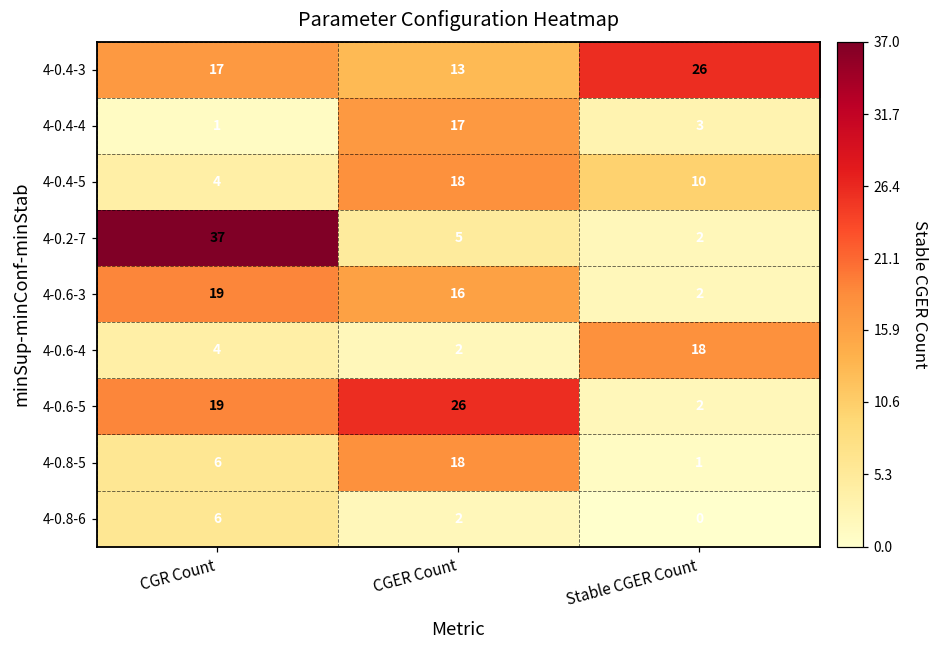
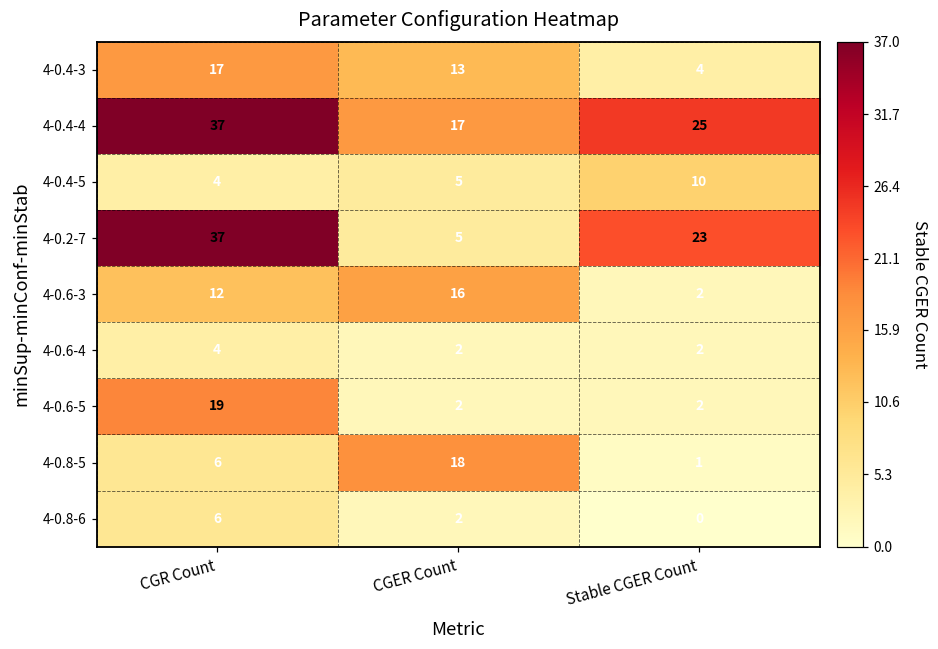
  {
    "4-0.4-3": {
      "CGR Count": 17,
      "CGER Count": 13,
-     "Stable CGER Count": 26
+     "Stable CGER Count": 4
    },
    "4-0.4-4": {
-     "CGR Count": 1,
+     "CGR Count": 37,
      "CGER Count": 17,
-     "Stable CGER Count": 3
+     "Stable CGER Count": 25
    },
    "4-0.4-5": {
      "CGR Count": 4,
-     "CGER Count": 18,
+     "CGER Count": 5,
      "Stable CGER Count": 10
    },
    "4-0.2-7": {
      "CGR Count": 37,
      "CGER Count": 5,
-     "Stable CGER Count": 2
+     "Stable CGER Count": 23
    },
    "4-0.6-3": {
-     "CGR Count": 19,
+     "CGR Count": 12,
      "CGER Count": 16,
      "Stable CGER Count": 2
    },
    "4-0.6-4": {
      "CGR Count": 4,
      "CGER Count": 2,
-     "Stable CGER Count": 18
+     "Stable CGER Count": 2
    },
    "4-0.6-5": {
      "CGR Count": 19,
-     "CGER Count": 26,
+     "CGER Count": 2,
      "Stable CGER Count": 2
    },
    "4-0.8-5": {
      "CGR Count": 6,
      "CGER Count": 18,
      "Stable CGER Count": 1
    },
    "4-0.8-6": {
      "CGR Count": 6,
      "CGER Count": 2,
      "Stable CGER Count": 0
    }
  }
